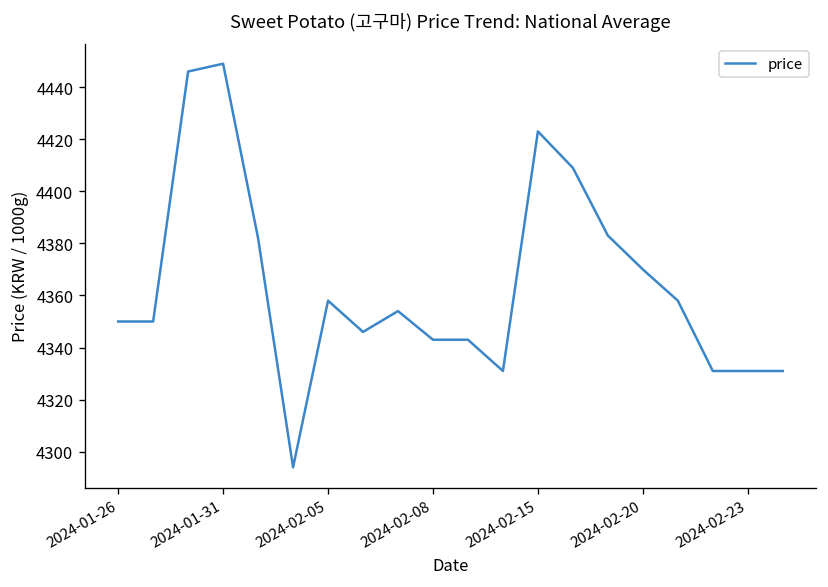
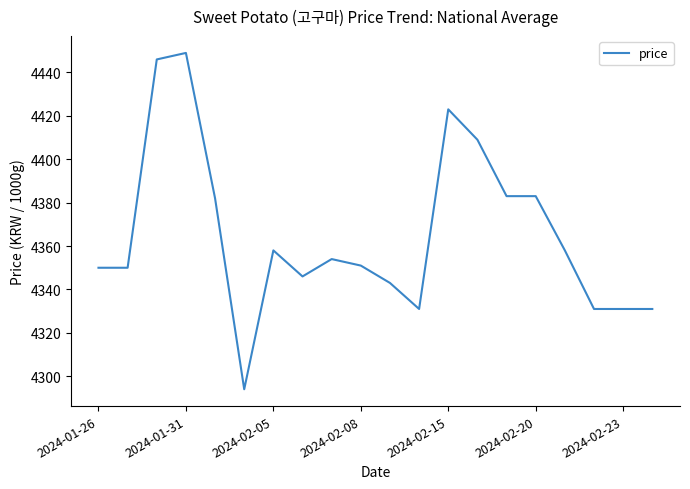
  {
    "2024-01-26": 4350,
    "2024-01-31": 4449,
    "2024-02-05": 4358,
-   "2024-02-08": 4343,
+   "2024-02-08": 4351,
    "2024-02-15": 4423,
-   "2024-02-20": 4370,
+   "2024-02-20": 4383,
    "2024-02-23": 4331
  }
